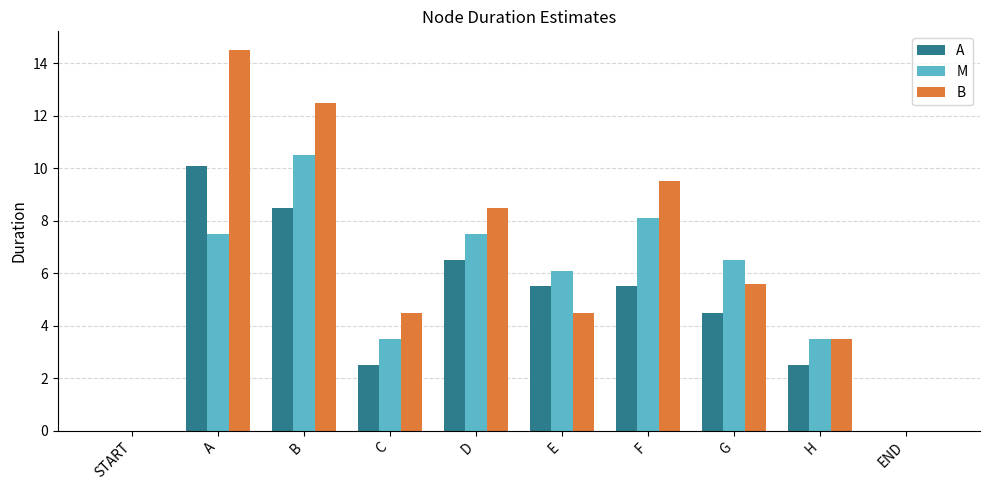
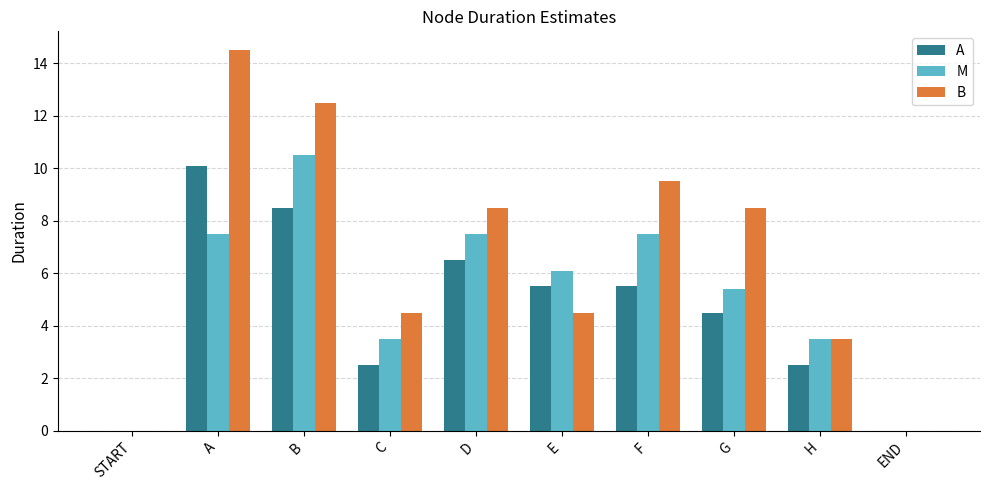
  {
    "A": {
      "START": 0.0,
      "A": 10.1,
      "B": 8.5,
      "C": 2.5,
      "D": 6.5,
      "E": 5.5,
      "F": 5.5,
      "G": 4.5,
      "H": 2.5,
      "END": 0.0
    },
    "M": {
      "START": 0.0,
      "A": 7.5,
      "B": 10.5,
      "C": 3.5,
      "D": 7.5,
      "E": 6.1,
-     "F": 8.1,
-     "G": 6.5,
+     "F": 7.5,
+     "G": 5.4,
      "H": 3.5,
      "END": 0.0
    },
    "B": {
      "START": 0.0,
      "A": 14.5,
      "B": 12.5,
      "C": 4.5,
      "D": 8.5,
      "E": 4.5,
      "F": 9.5,
-     "G": 5.6,
+     "G": 8.5,
      "H": 3.5,
      "END": 0.0
    }
  }
